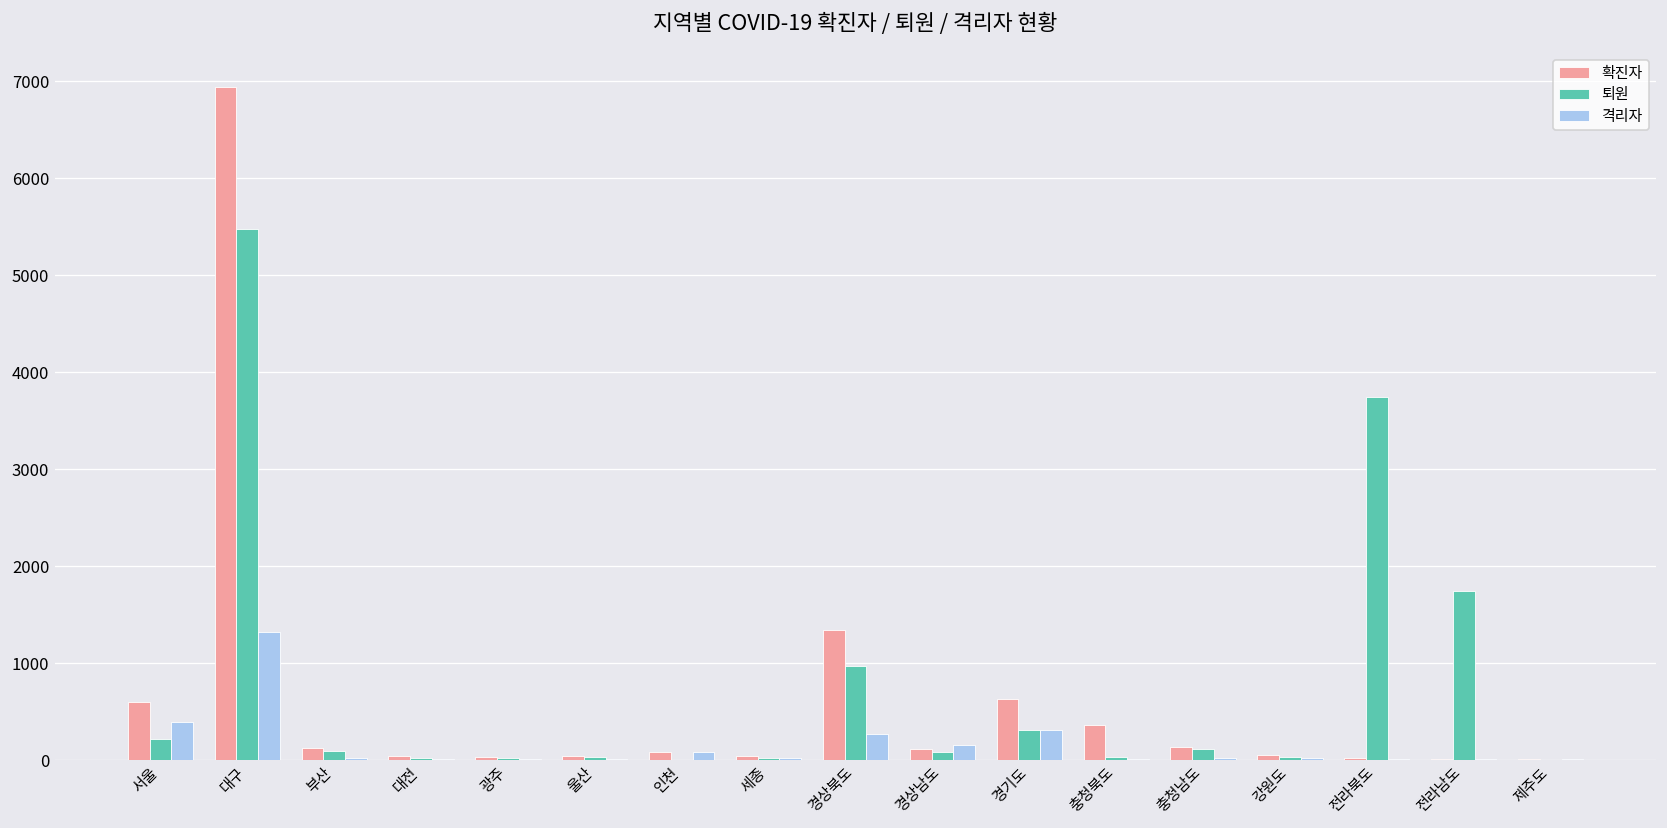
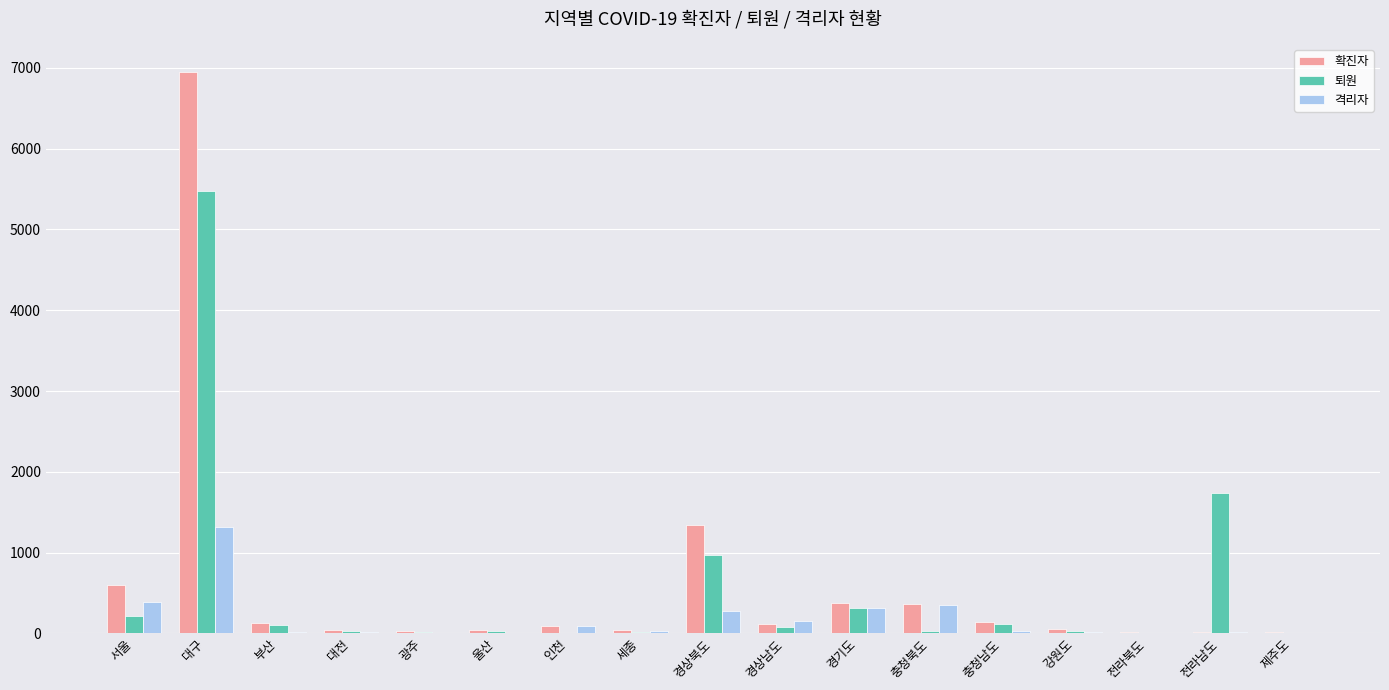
  {
    "확진자": {
      "서울": 600,
      "대구": 6900,
      "부산": 100,
      "대전": 0,
      "울산": 0,
      "인천": 100,
      "세종": 0,
      "경상북도": 1300,
      "경상남도": 100,
-     "경기도": 600,
+     "경기도": 400,
      "충청북도": 400,
      "충청남도": 100,
      "강원도": 0
    },
    "퇴원": {
      "서울": 200,
      "대구": 5500,
      "부산": 100,
      "울산": 0,
      "인천": 0,
      "경상북도": 1000,
      "경상남도": 100,
      "경기도": 300,
      "충청북도": 0,
      "충청남도": 100,
-     "전라북도": 3700,
+     "전라북도": 0,
      "전라남도": 1700
    },
    "격리자": {
      "서울": 400,
      "대구": 1300,
      "인천": 100,
      "경상북도": 300,
      "경상남도": 200,
      "경기도": 300,
-     "충청북도": 0
+     "충청북도": 300
    }
  }
